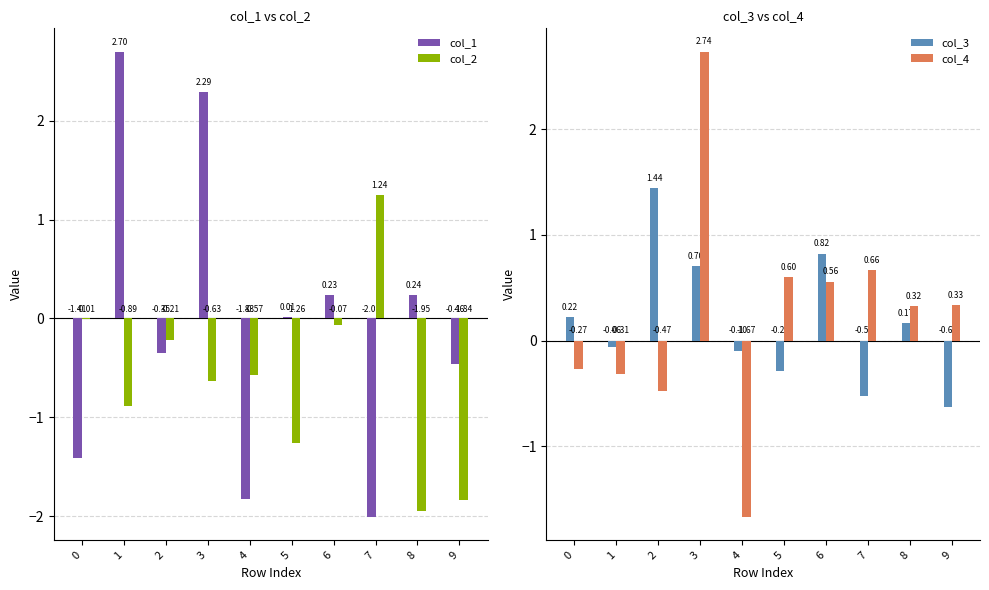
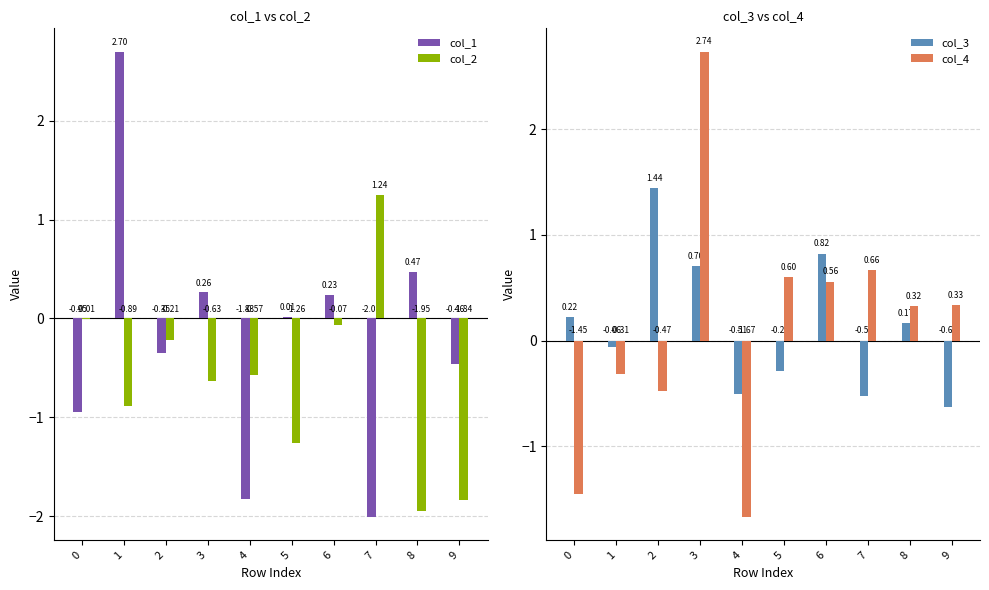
  {
    "col_1 vs col_2": {
      "col_1": {
-       "0": -1.41,
+       "0": -0.95,
        "1": 2.70,
-       "3": 2.29,
+       "3": 0.26,
        "6": 0.23,
-       "8": 0.24
+       "8": 0.47
      },
      "col_2": {
        "6": -0.07,
        "7": 1.24
      }
    },
    "col_3 vs col_4": {
      "col_3": {
        "0": 0.22,
        "2": 1.44,
        "3": 0.70,
-       "4": -0.10,
+       "4": -0.51,
        "6": 0.82,
        "8": 0.17
      },
      "col_4": {
-       "0": -0.27,
+       "0": -1.45,
        "3": 2.74,
        "5": 0.60,
        "6": 0.56,
        "7": 0.66,
        "8": 0.32,
        "9": 0.33
      }
    }
  }
